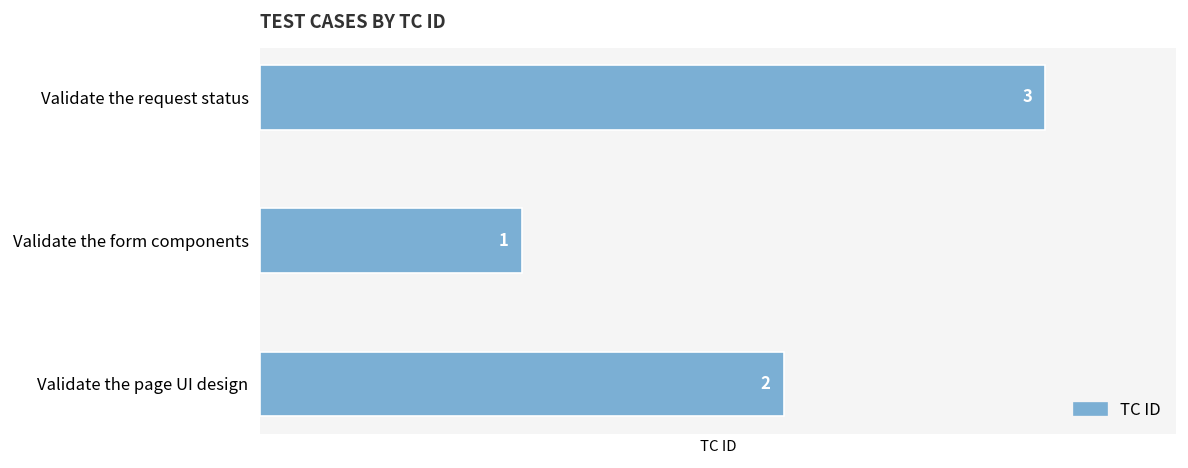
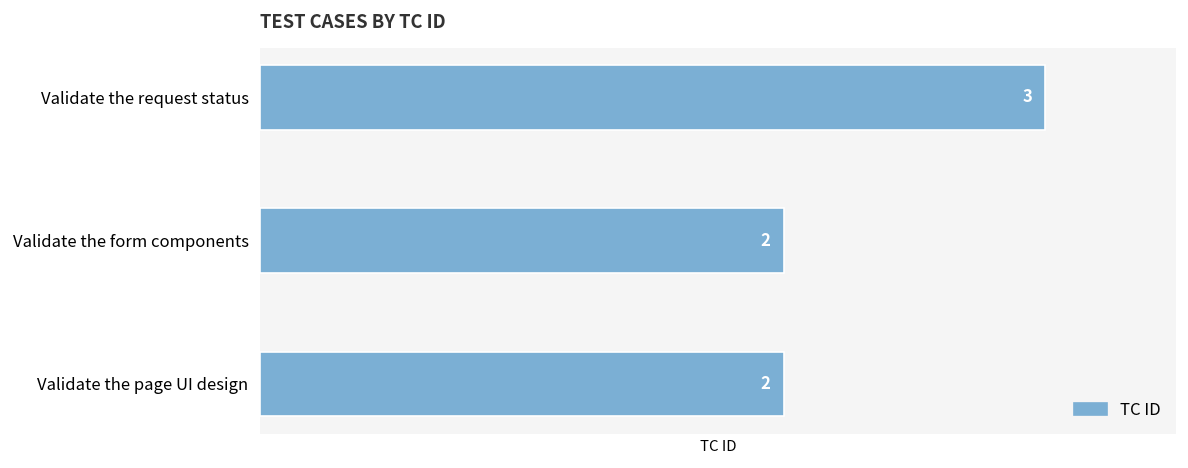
  {
    "Validate the request status": 3,
-   "Validate the form components": 1,
+   "Validate the form components": 2,
    "Validate the page UI design": 2
  }
